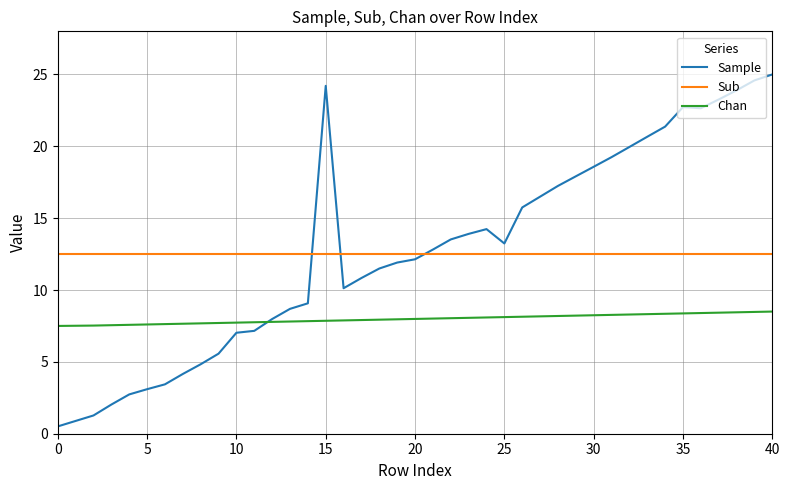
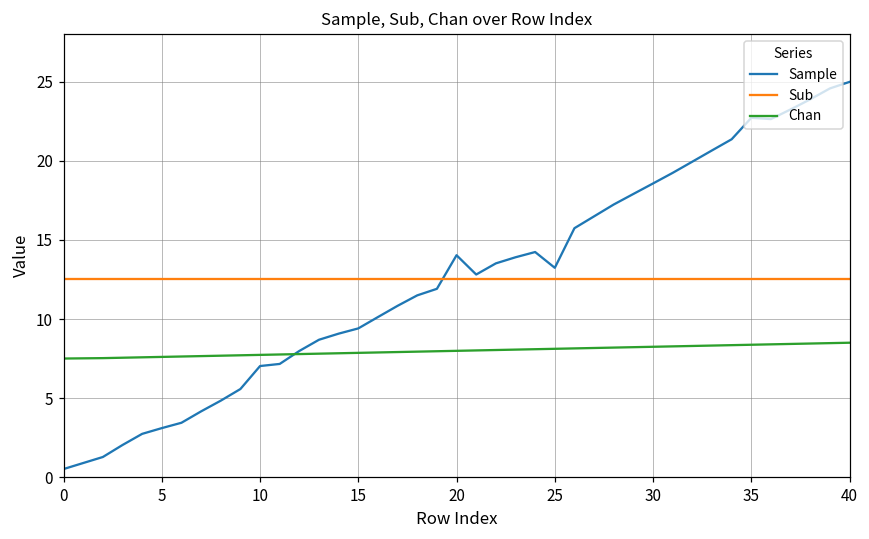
  {
    "Sample": {
      "0": 0.5,
      "5": 3.1,
      "10": 7.0,
-     "15": 24.2,
-     "20": 12.1,
+     "15": 9.4,
+     "20": 14.0,
      "25": 13.2,
      "30": 18.6,
      "40": 25.0
    },
    "Sub": {
      "0": 12.5,
      "5": 12.5,
      "10": 12.5,
      "15": 12.5,
      "20": 12.5,
      "25": 12.5,
      "30": 12.5,
      "35": 12.5,
      "40": 12.5
    },
    "Chan": {
      "0": 7.5,
      "5": 7.6,
      "10": 7.7,
      "15": 7.9,
      "20": 8.0,
      "25": 8.1,
      "30": 8.2,
      "35": 8.4,
      "40": 8.5
    }
  }
